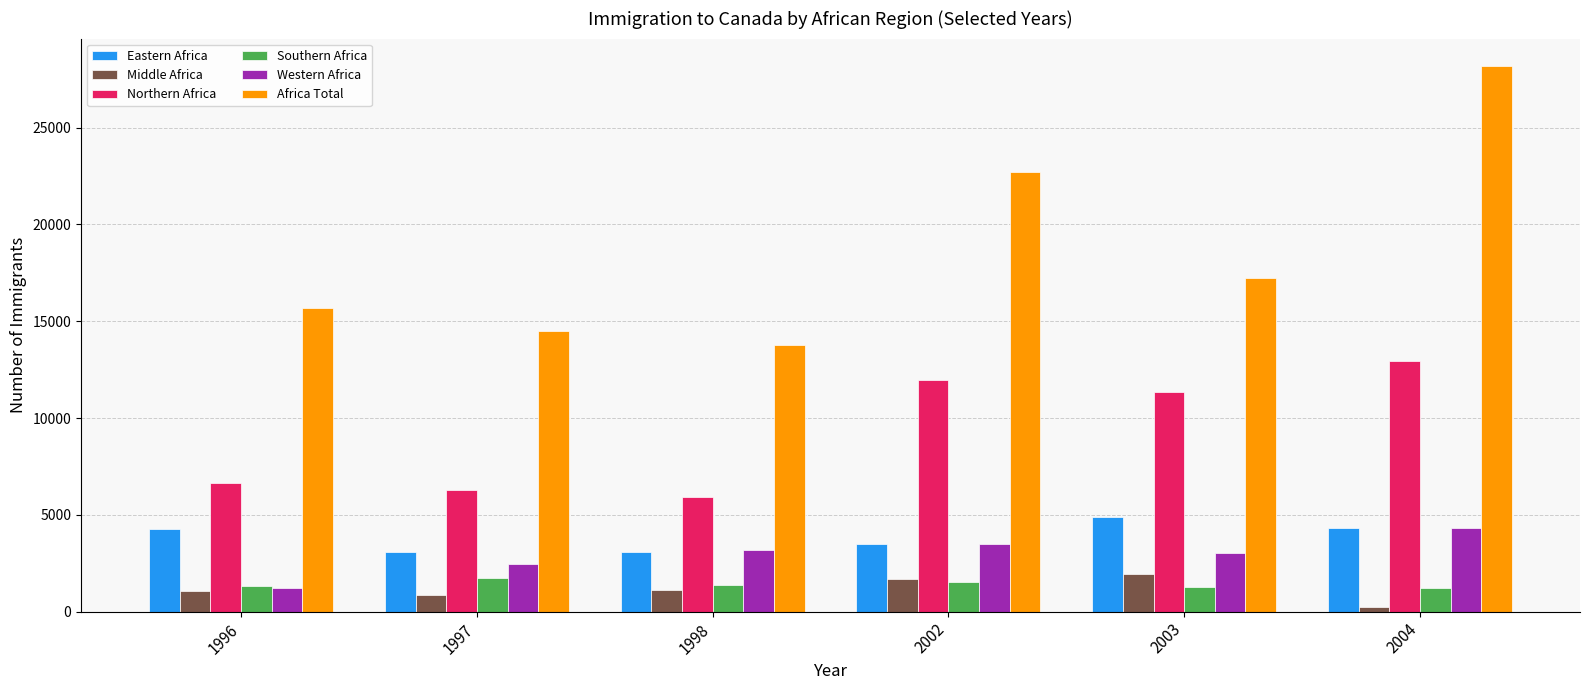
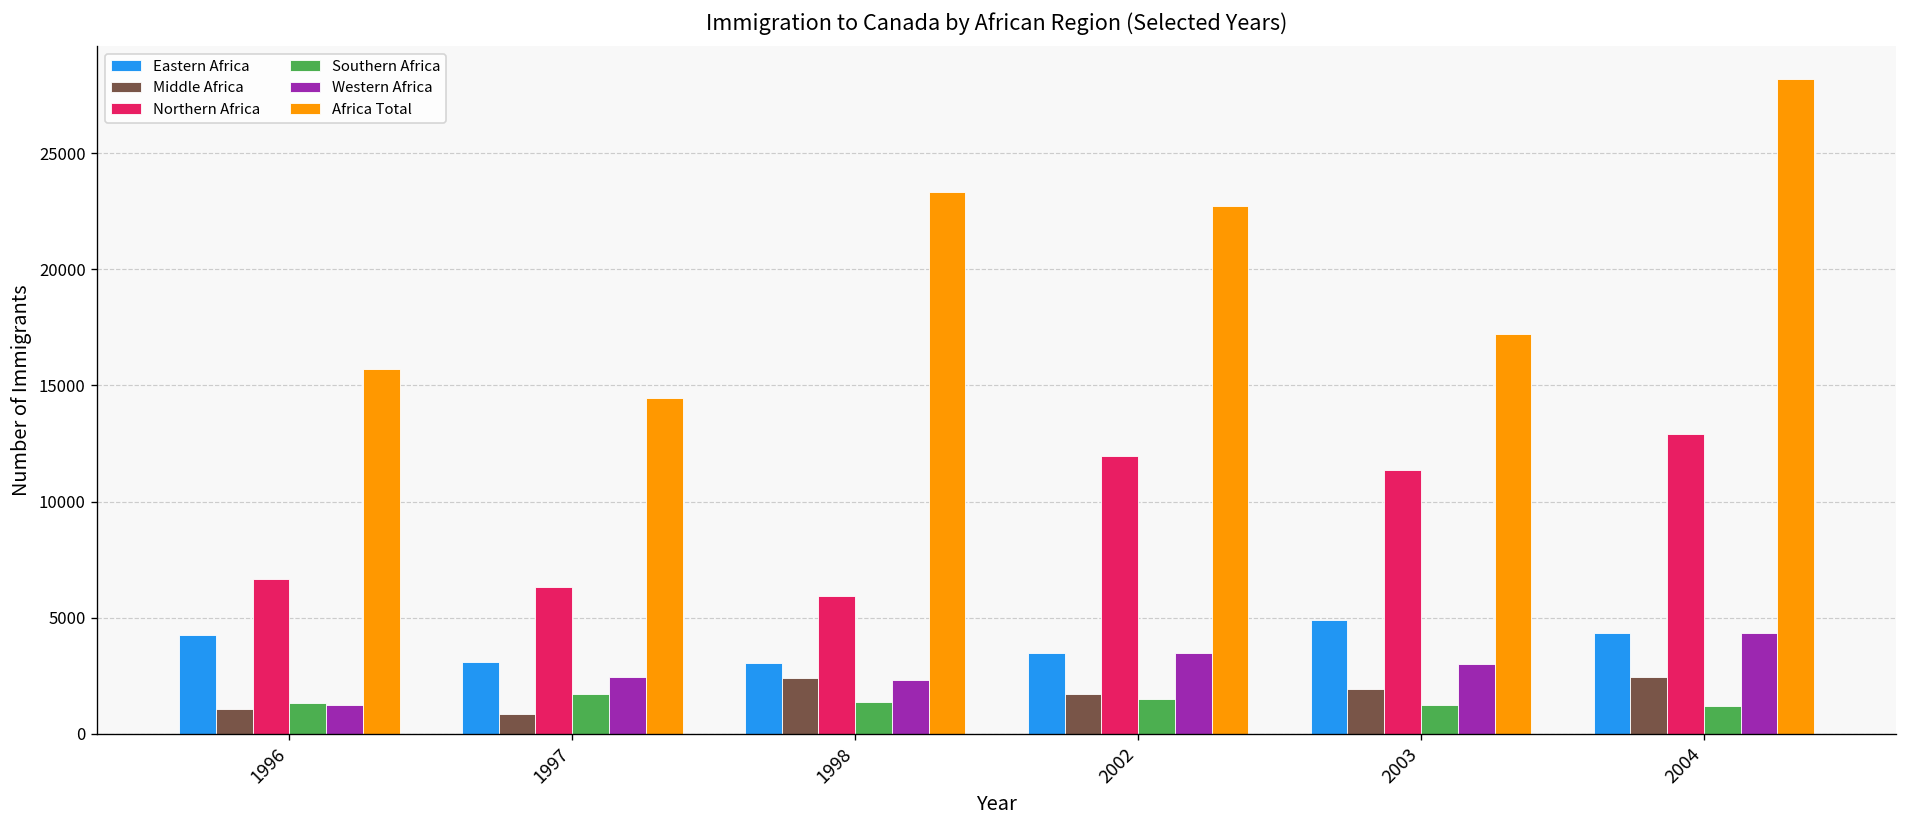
  {
    "Eastern Africa": {
      "1996": 4300,
      "1997": 3100,
      "1998": 3100,
      "2002": 3500,
      "2003": 4900,
      "2004": 4300
    },
    "Middle Africa": {
      "1996": 1100,
      "1997": 900,
-     "1998": 1100,
+     "1998": 2400,
      "2002": 1700,
      "2003": 1900,
-     "2004": 200
+     "2004": 2500
    },
    "Northern Africa": {
      "1996": 6700,
      "1997": 6300,
      "1998": 5900,
      "2002": 12000,
      "2003": 11400,
      "2004": 12900
    },
    "Southern Africa": {
      "1996": 1300,
      "1997": 1700,
      "1998": 1400,
      "2002": 1500,
      "2003": 1300,
      "2004": 1200
    },
    "Western Africa": {
      "1996": 1200,
      "1997": 2500,
-     "1998": 3200,
+     "1998": 2300,
      "2002": 3500,
      "2003": 3000,
      "2004": 4300
    },
    "Africa Total": {
      "1996": 15700,
      "1997": 14500,
-     "1998": 13800,
+     "1998": 23300,
      "2002": 22700,
      "2003": 17200,
      "2004": 28200
    }
  }
